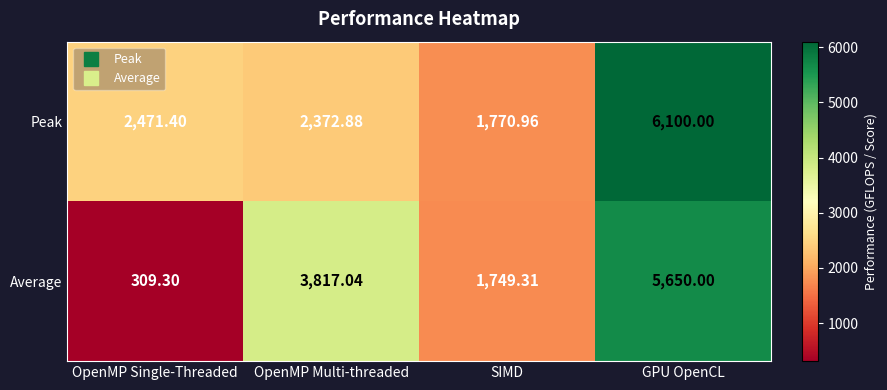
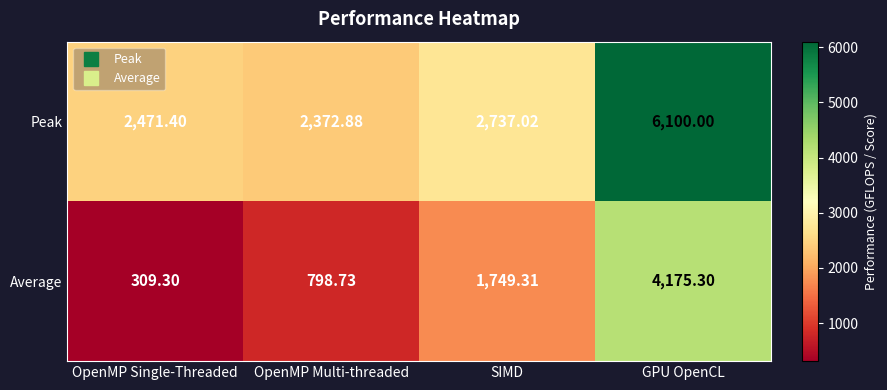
  {
    "Peak": {
      "OpenMP Single-Threaded": "2,471.40",
      "OpenMP Multi-threaded": "2,372.88",
-     "SIMD": "1,770.96",
+     "SIMD": "2,737.02",
      "GPU OpenCL": "6,100.00"
    },
    "Average": {
      "OpenMP Single-Threaded": "309.30",
-     "OpenMP Multi-threaded": "3,817.04",
+     "OpenMP Multi-threaded": "798.73",
      "SIMD": "1,749.31",
-     "GPU OpenCL": "5,650.00"
+     "GPU OpenCL": "4,175.30"
    }
  }
